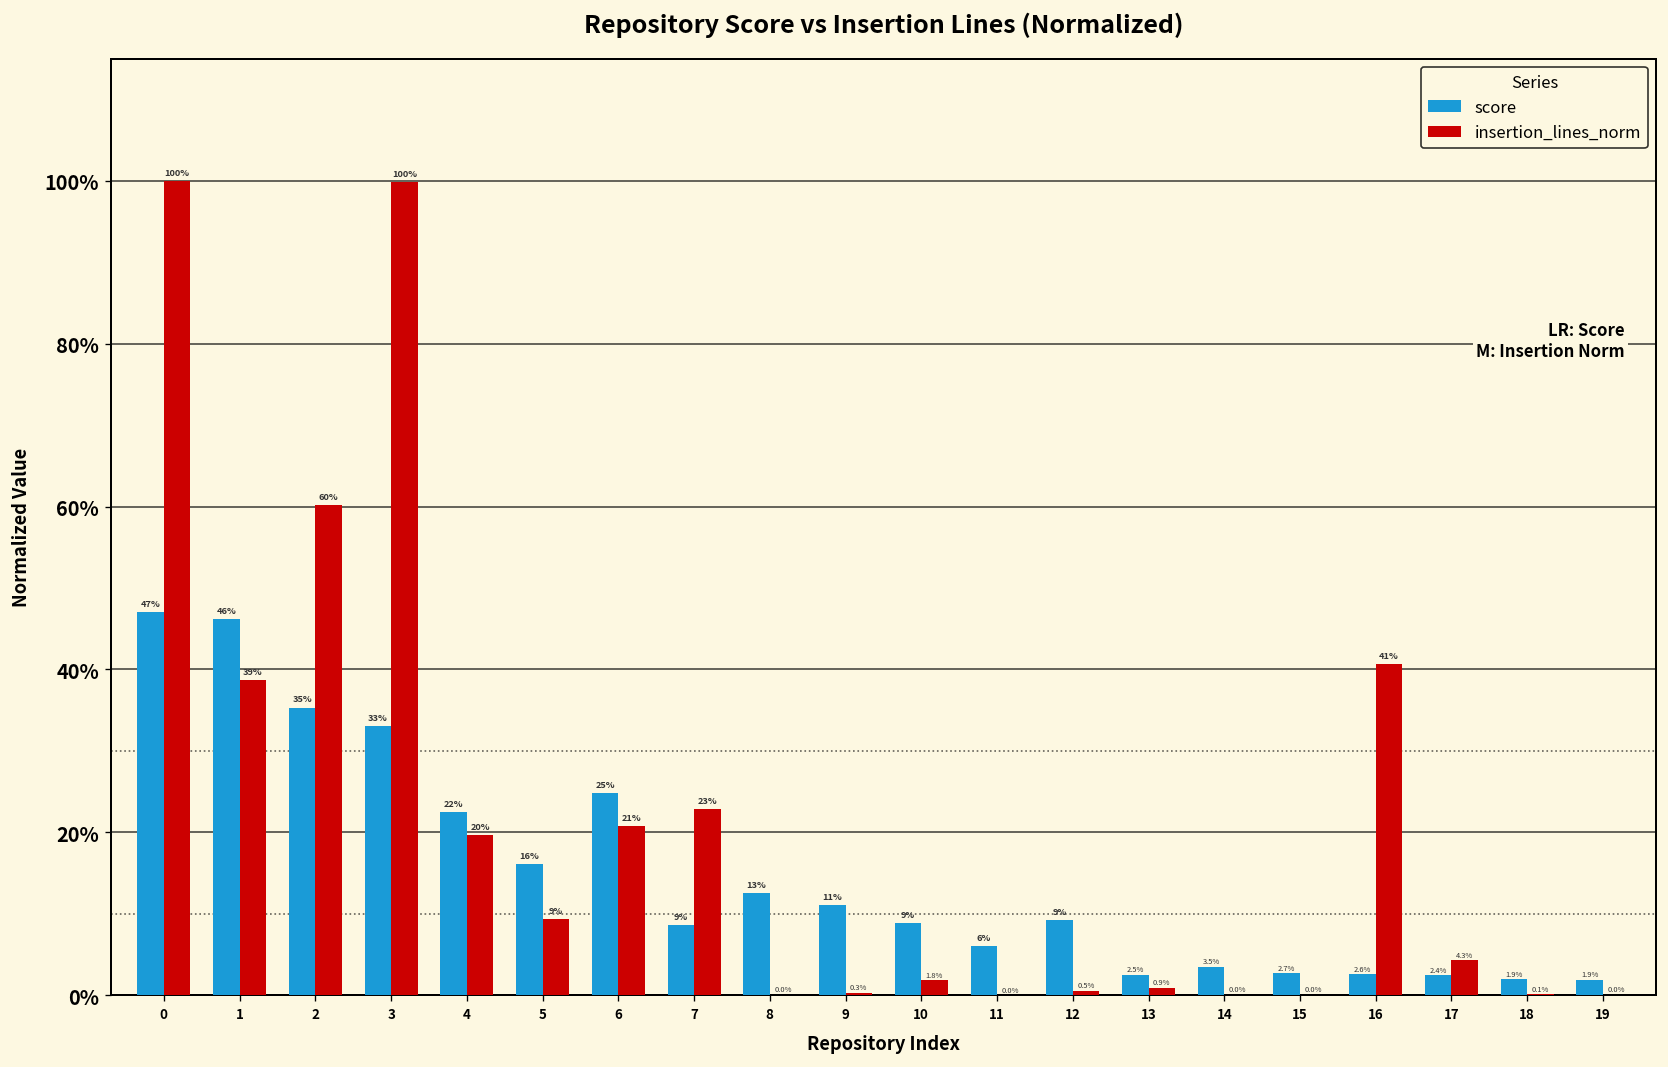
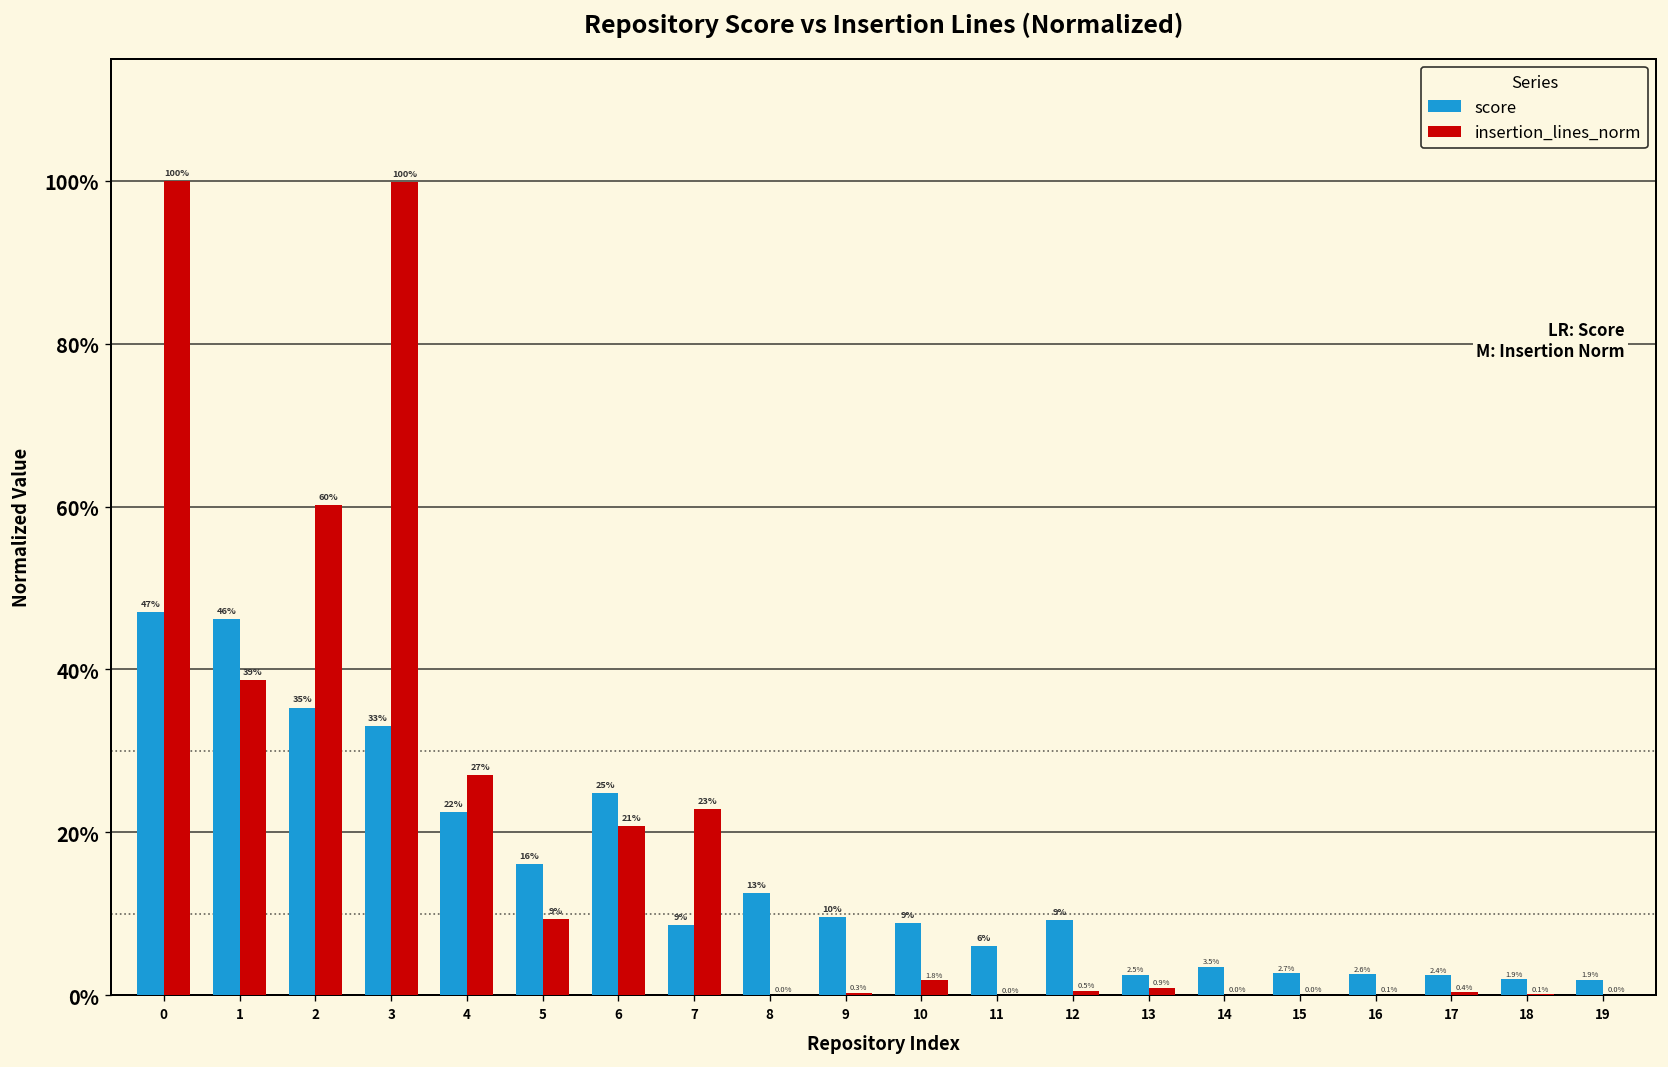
  {
    "score": {
      "0": "47%",
      "1": "46%",
      "2": "35%",
      "3": "33%",
      "4": "22%",
      "5": "16%",
      "6": "25%",
      "7": "9%",
      "8": "13%",
-     "9": "11%",
+     "9": "10%",
      "10": "9%",
      "11": "6%",
      "12": "9%",
      "13": "2.5%",
      "14": "3.5%",
      "15": "2.7%",
      "16": "2.6%",
      "17": "2.4%",
      "18": "1.9%",
      "19": "1.9%"
    },
    "insertion_lines_norm": {
      "0": "100%",
      "1": "39%",
      "2": "60%",
      "3": "100%",
-     "4": "20%",
+     "4": "27%",
      "5": "9%",
      "6": "21%",
      "7": "23%",
      "8": "0.0%",
      "9": "0.3%",
      "10": "1.8%",
      "11": "0.0%",
      "12": "0.5%",
      "13": "0.9%",
      "14": "0.0%",
      "15": "0.0%",
-     "16": "41%",
-     "17": "4.3%",
+     "16": "0.1%",
+     "17": "0.4%",
      "18": "0.1%",
      "19": "0.0%"
    }
  }
